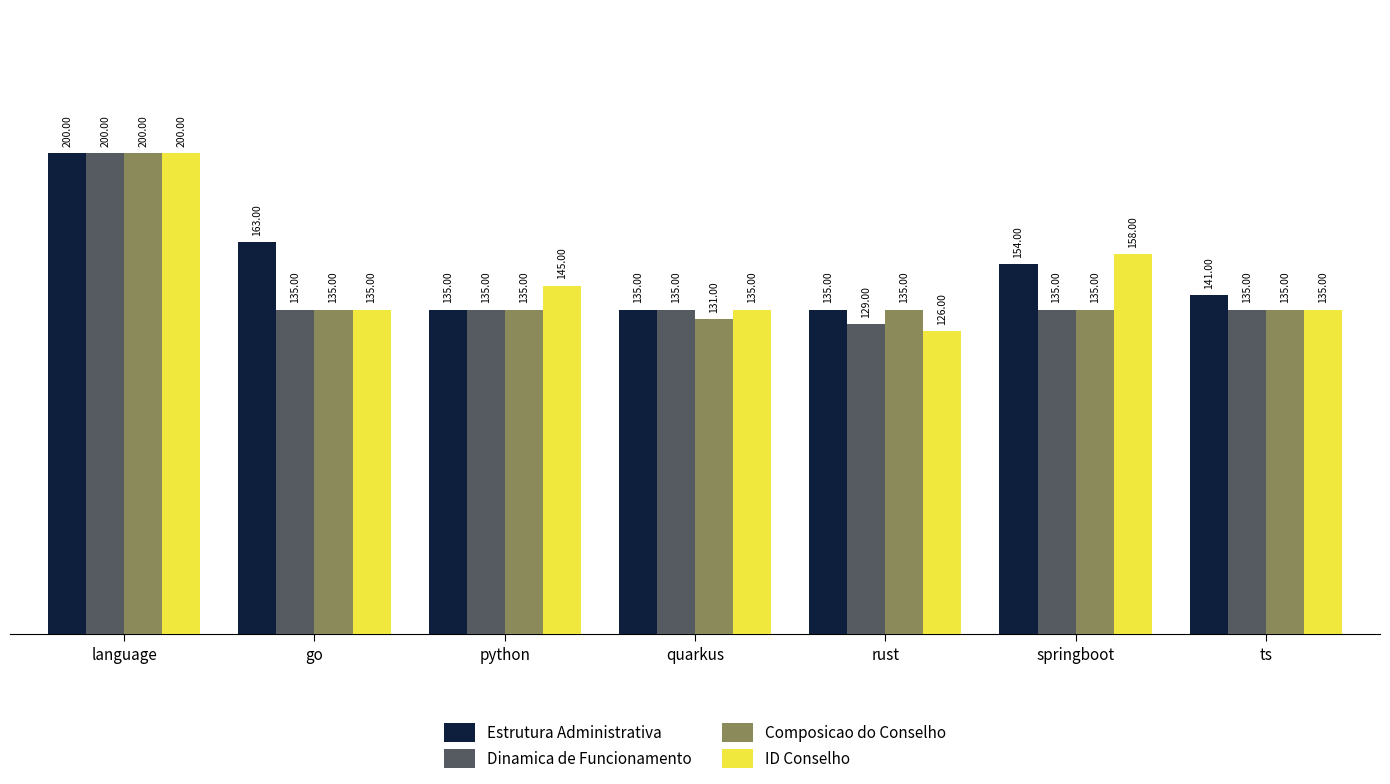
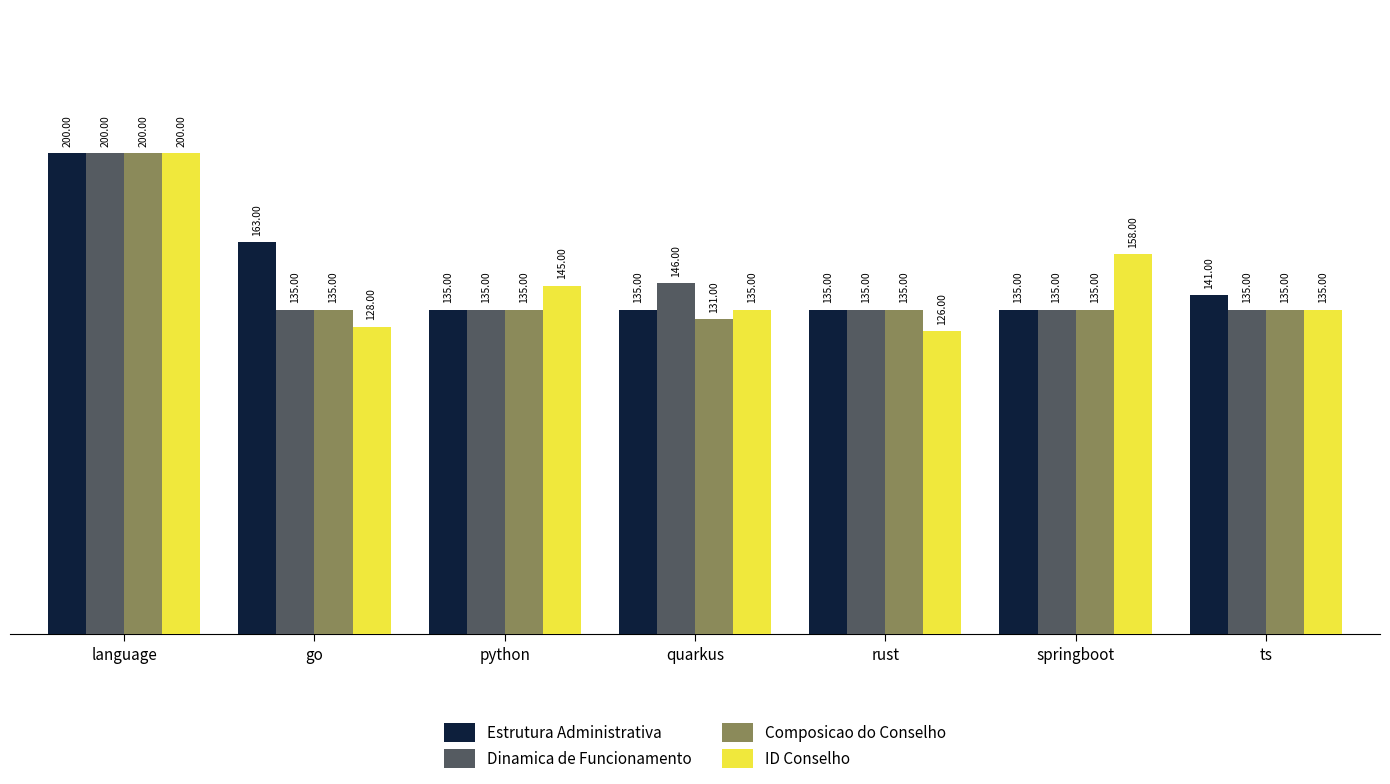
  {
    "Estrutura Administrativa": {
      "language": 200.00,
      "go": 163.00,
      "python": 135.00,
      "quarkus": 135.00,
      "rust": 135.00,
-     "springboot": 154.00,
+     "springboot": 135.00,
      "ts": 141.00
    },
    "Dinamica de Funcionamento": {
      "language": 200.00,
      "go": 135.00,
      "python": 135.00,
-     "quarkus": 135.00,
-     "rust": 129.00,
+     "quarkus": 146.00,
+     "rust": 135.00,
      "springboot": 135.00,
      "ts": 135.00
    },
    "Composicao do Conselho": {
      "language": 200.00,
      "go": 135.00,
      "python": 135.00,
      "quarkus": 131.00,
      "rust": 135.00,
      "springboot": 135.00,
      "ts": 135.00
    },
    "ID Conselho": {
      "language": 200.00,
-     "go": 135.00,
+     "go": 128.00,
      "python": 145.00,
      "quarkus": 135.00,
      "rust": 126.00,
      "springboot": 158.00,
      "ts": 135.00
    }
  }
